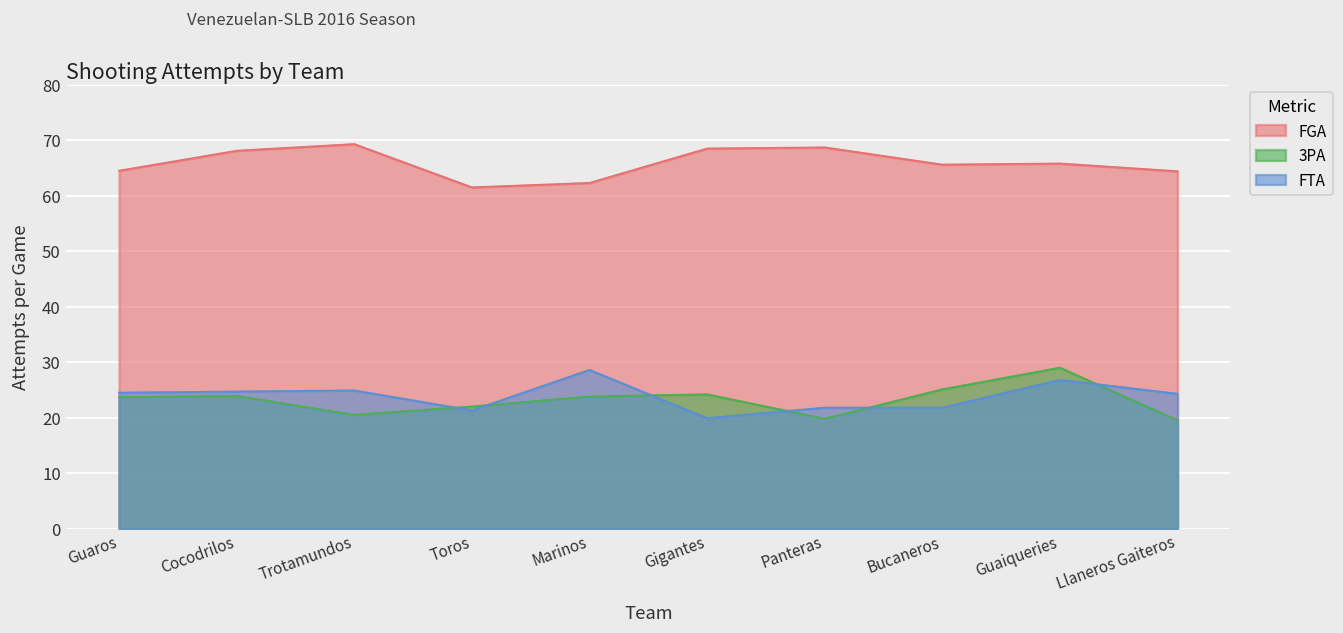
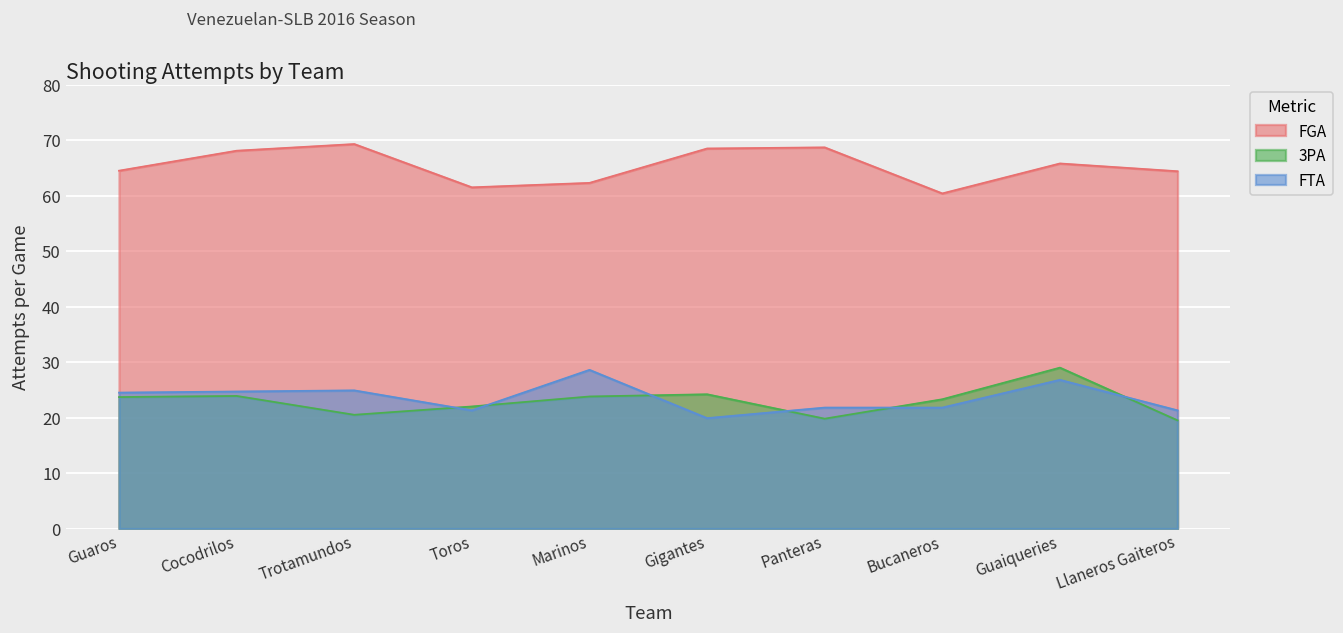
  {
    "FGA": {
      "Guaros": 65,
      "Cocodrilos": 68,
      "Trotamundos": 69,
      "Toros": 62,
      "Marinos": 62,
      "Gigantes": 69,
      "Panteras": 69,
-     "Bucaneros": 66,
+     "Bucaneros": 60,
      "Guaiqueries": 66,
      "Llaneros Gaiteros": 64
    },
    "3PA": {
      "Guaros": 24,
      "Cocodrilos": 24,
      "Trotamundos": 21,
      "Toros": 22,
      "Marinos": 24,
      "Gigantes": 24,
      "Panteras": 20,
-     "Bucaneros": 25,
+     "Bucaneros": 23,
      "Guaiqueries": 29,
      "Llaneros Gaiteros": 20
    },
    "FTA": {
      "Guaros": 25,
      "Cocodrilos": 25,
      "Trotamundos": 25,
      "Toros": 21,
      "Marinos": 29,
      "Gigantes": 20,
      "Panteras": 22,
      "Bucaneros": 22,
      "Guaiqueries": 27,
-     "Llaneros Gaiteros": 24
+     "Llaneros Gaiteros": 21
    }
  }
